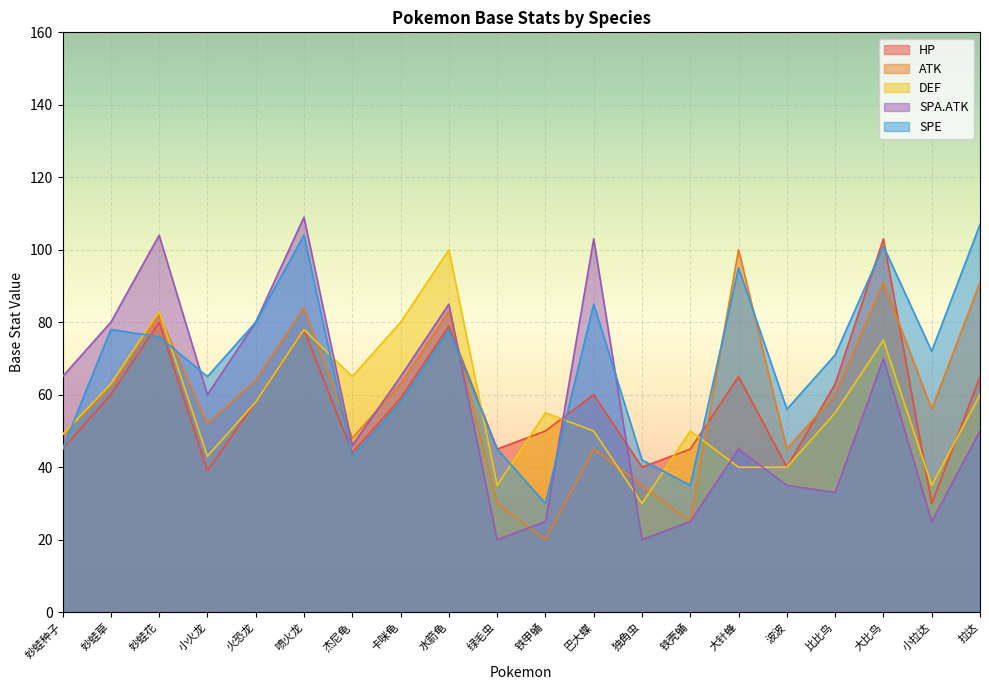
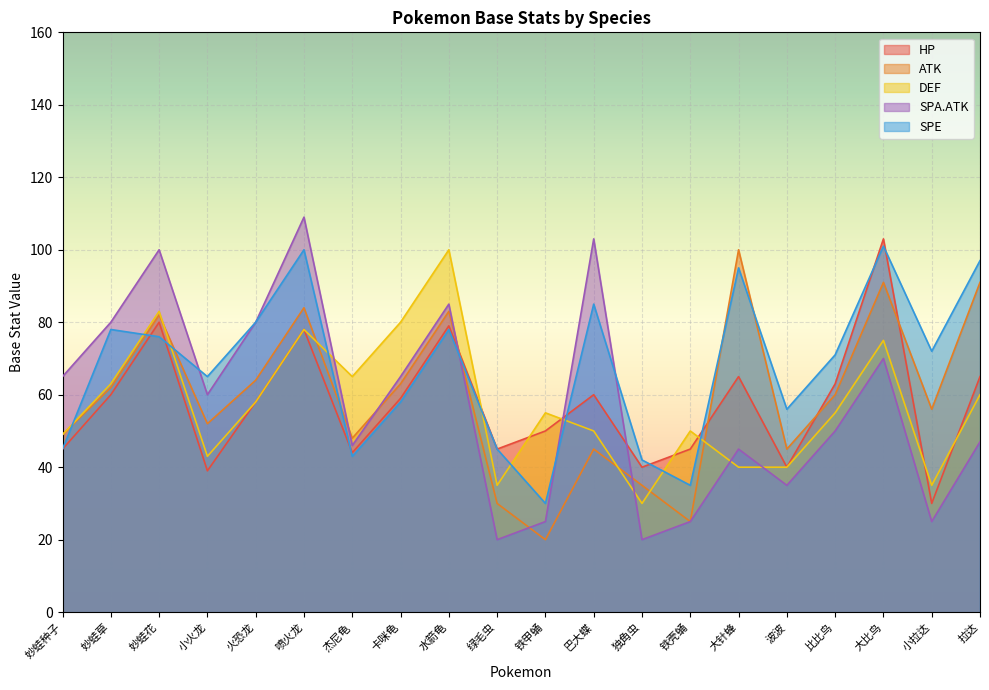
  {
    "SPA.ATK": {
      "妙蛙种子": 65,
      "妙蛙草": 80,
-     "妙蛙花": 104,
+     "妙蛙花": 100,
      "小火龙": 60,
      "喷火龙": 109,
      "杰尼龟": 46,
      "卡咪龟": 65,
      "水箭龟": 85,
      "绿毛虫": 20,
      "铁甲蛹": 25,
      "巴大蝶": 103,
      "独角虫": 20,
      "大针蜂": 45,
      "波波": 35,
-     "比比鸟": 33,
+     "比比鸟": 50,
      "大比鸟": 70,
      "小拉达": 25,
-     "拉达": 50
+     "拉达": 47
    },
    "SPE": {
      "妙蛙草": 78,
      "妙蛙花": 76,
      "小火龙": 65,
-     "喷火龙": 104,
+     "喷火龙": 100,
      "杰尼龟": 43,
      "卡咪龟": 58,
      "水箭龟": 78,
      "铁甲蛹": 30,
      "巴大蝶": 85,
      "独角虫": 42,
      "铁壳蛹": 35,
      "大针蜂": 95,
      "波波": 56,
      "比比鸟": 71,
      "大比鸟": 101,
      "小拉达": 72,
-     "拉达": 107
+     "拉达": 97
    }
  }
